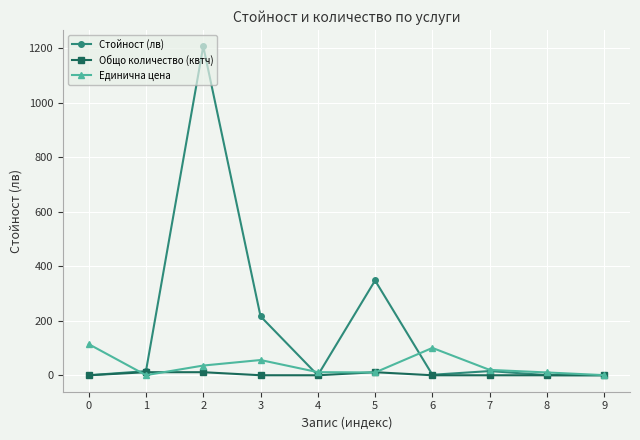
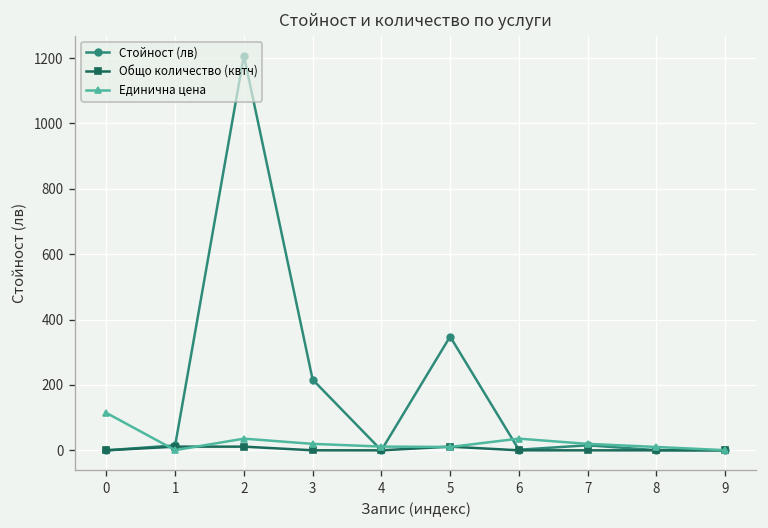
  {
    "Единична цена": {
      "0": 110,
      "1": 0,
      "2": 40,
-     "3": 60,
+     "3": 20,
      "4": 10,
-     "6": 100,
+     "6": 40,
      "8": 10
    }
  }
